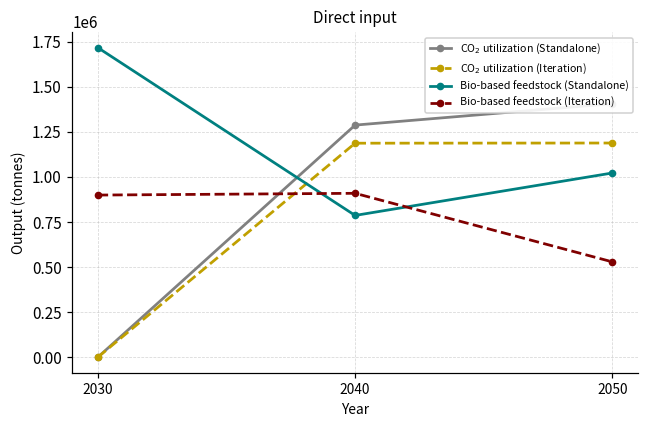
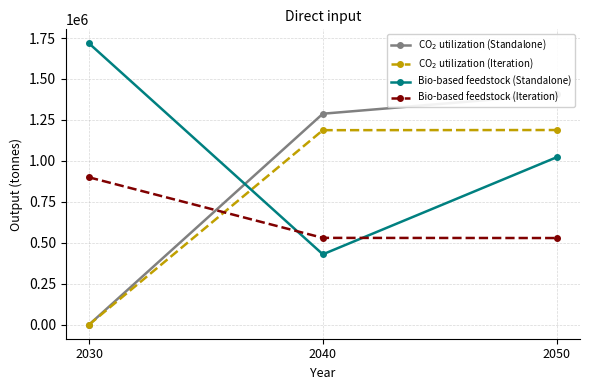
  {
    "Bio-based feedstock (Standalone)": {
      "2030": 1720000,
-     "2040": 790000,
+     "2040": 430000,
      "2050": 1020000
    },
    "Bio-based feedstock (Iteration)": {
      "2030": 900000,
-     "2040": 910000,
+     "2040": 530000,
      "2050": 530000
    }
  }
